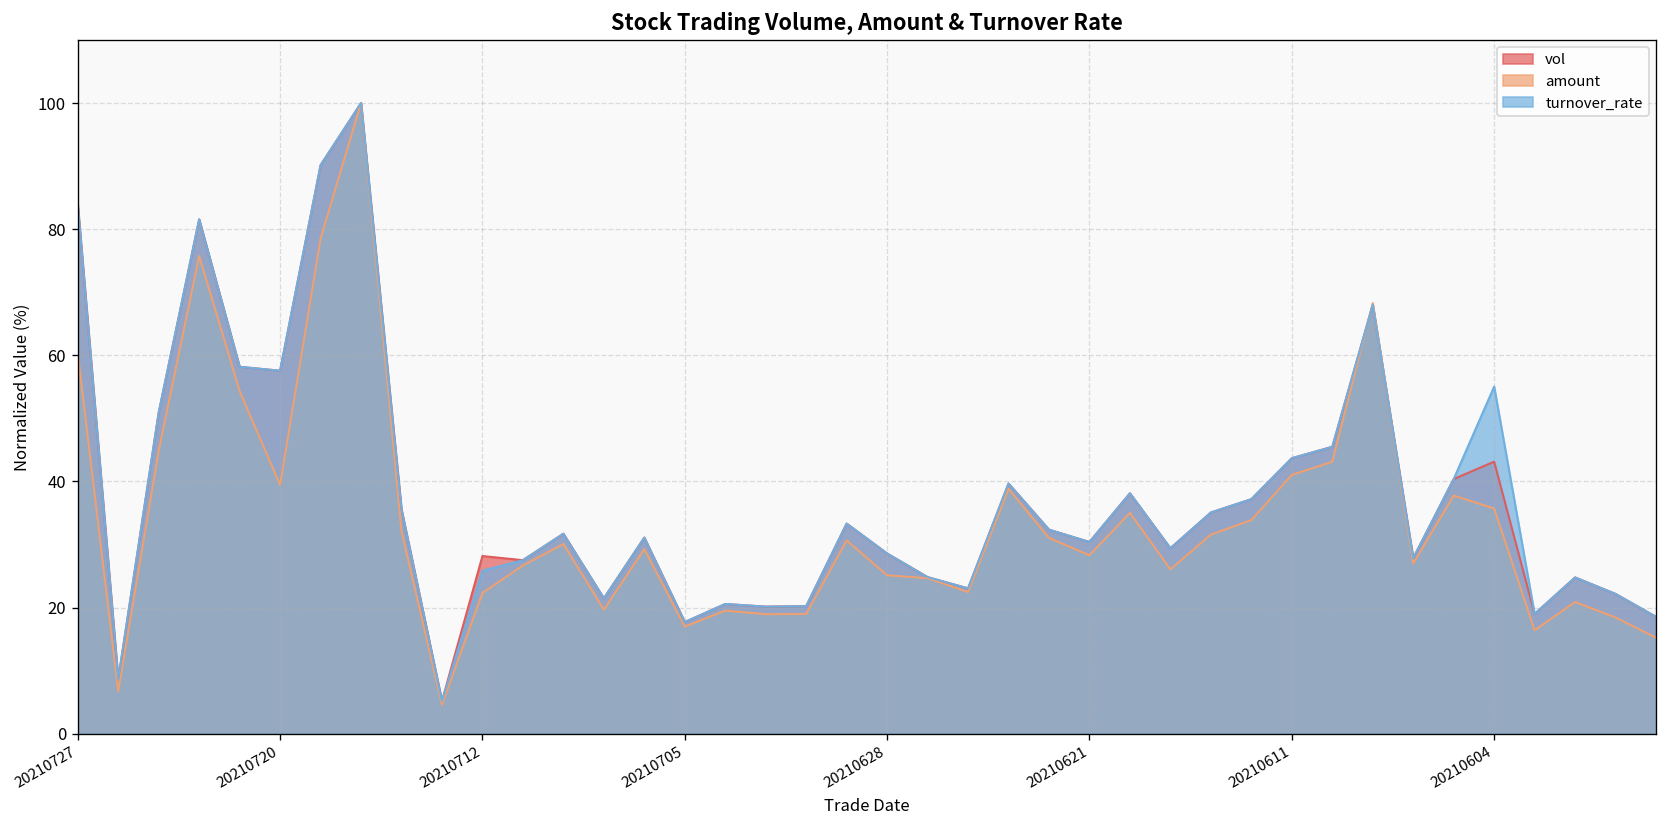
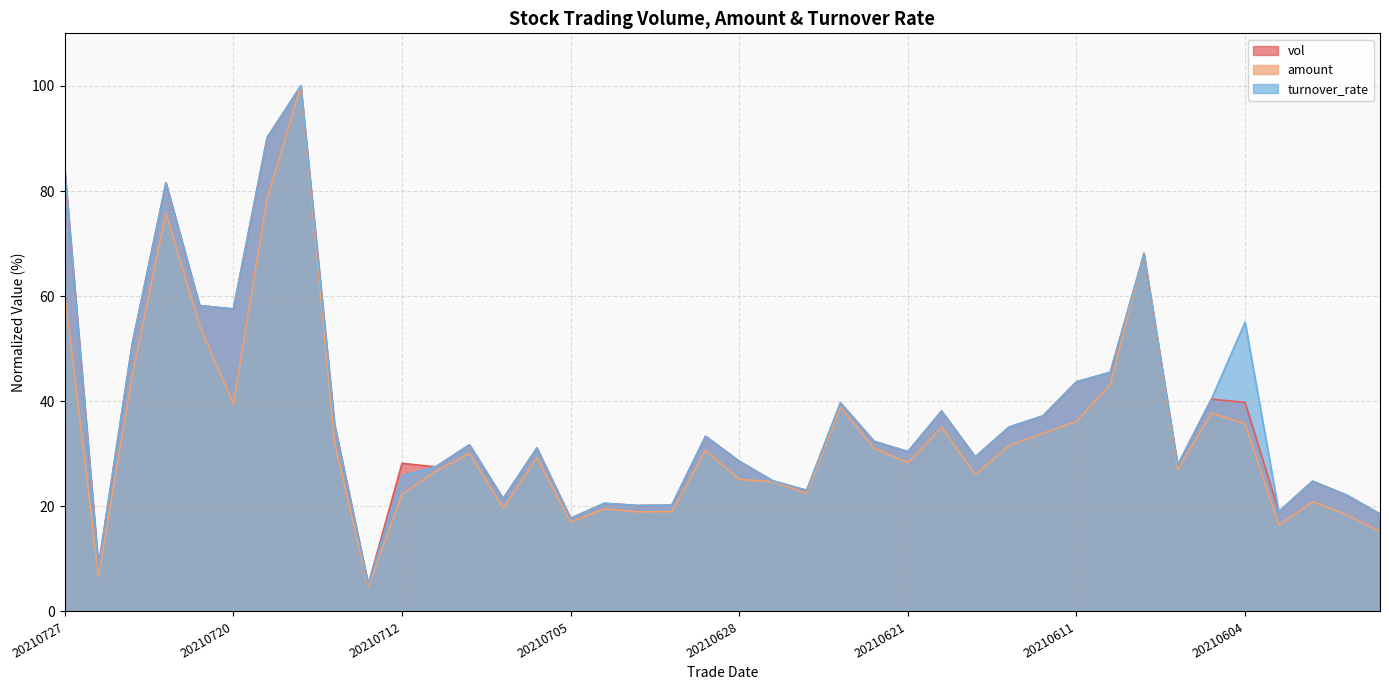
  {
    "vol": {
      "20210712": 28,
-     "20210604": 43
+     "20210604": 40
    },
    "amount": {
      "20210727": 60,
      "20210720": 39,
      "20210712": 22,
      "20210705": 17,
      "20210628": 25,
      "20210621": 28,
-     "20210611": 41,
+     "20210611": 36,
      "20210604": 36
    },
    "turnover_rate": {
      "20210712": 26,
      "20210604": 55
    }
  }
